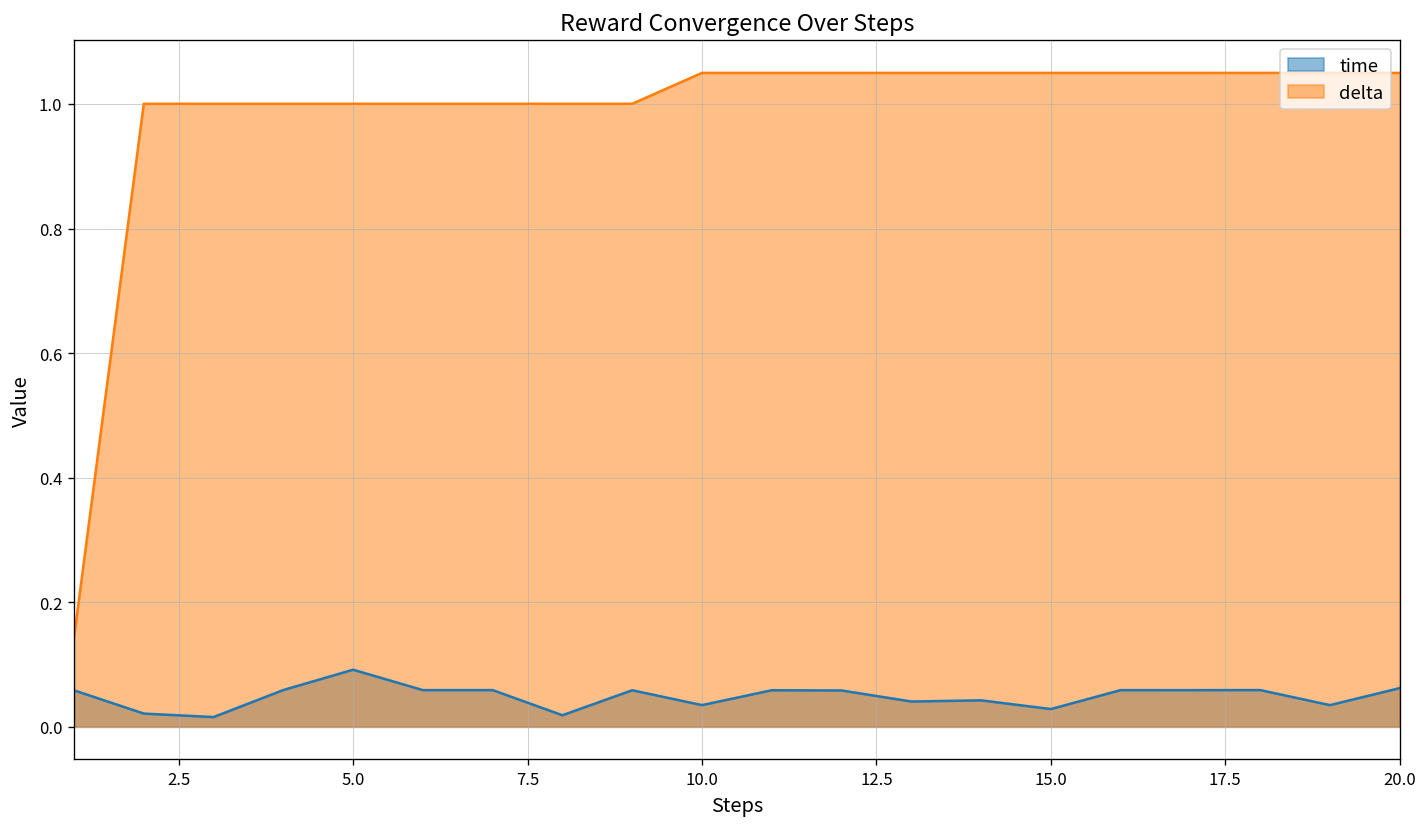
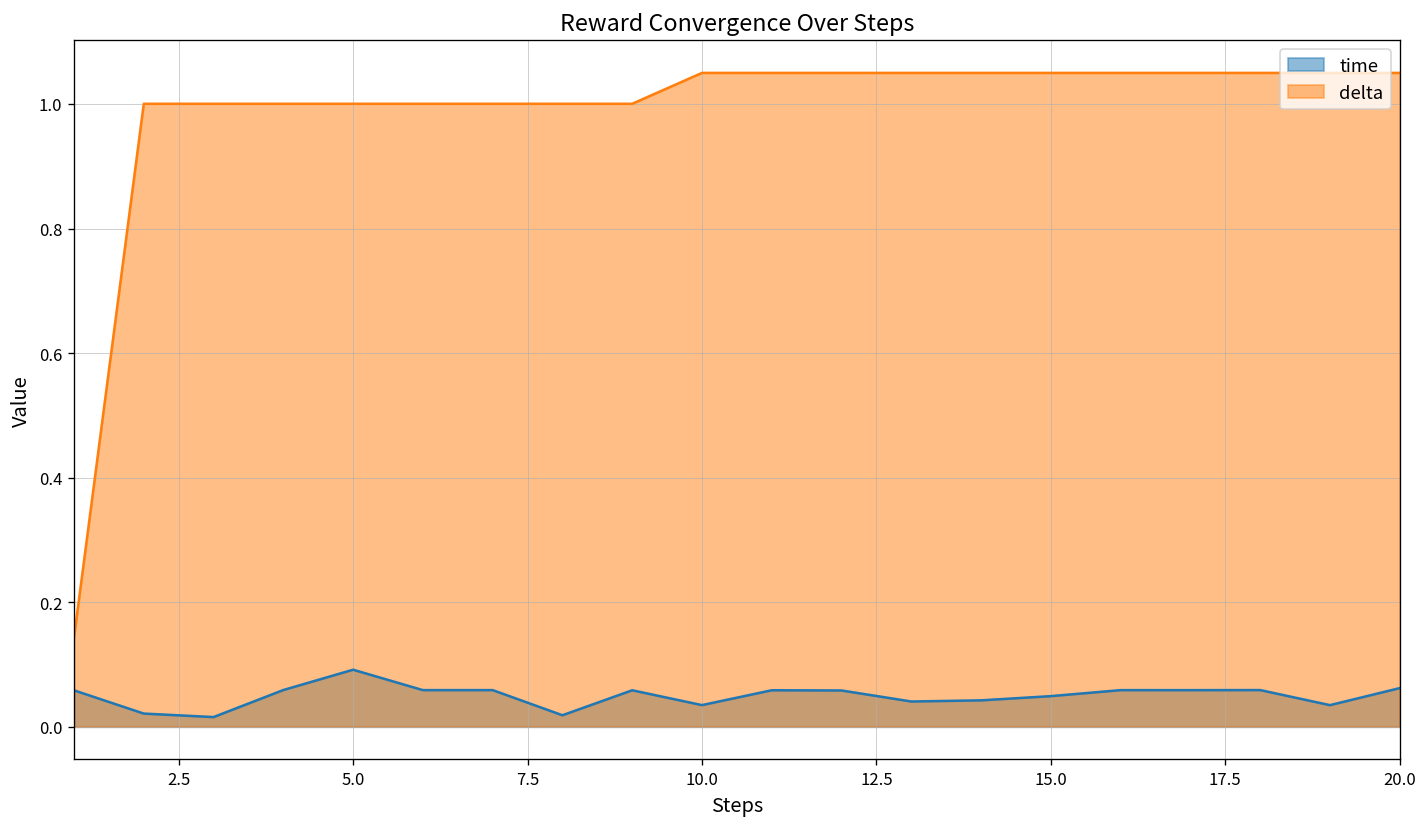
  {
    "time": {
      "5.0": 0.09,
      "10.0": 0.03,
-     "15.0": 0.03,
+     "15.0": 0.05,
      "20.0": 0.06
    },
    "delta": {
      "5.0": 1.00,
      "10.0": 1.05,
      "15.0": 1.05,
      "20.0": 1.05
    }
  }
